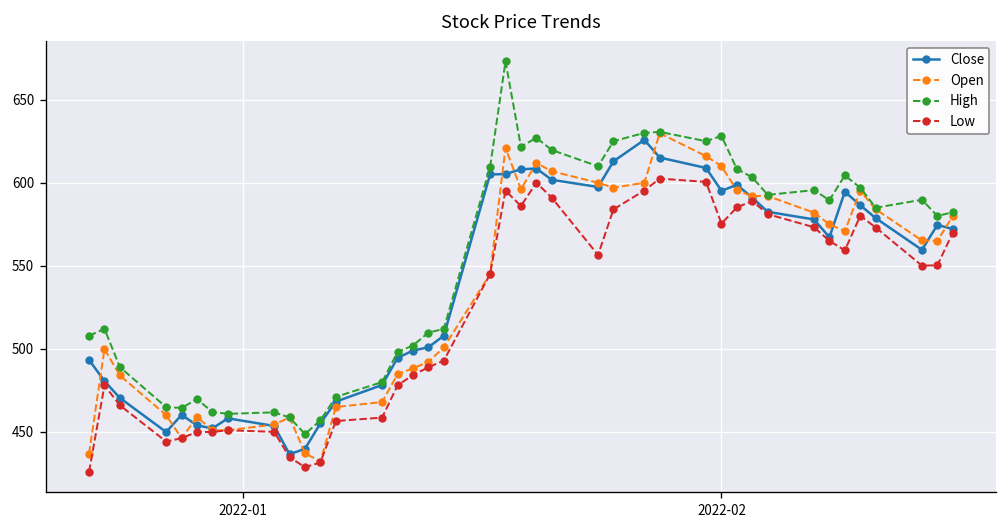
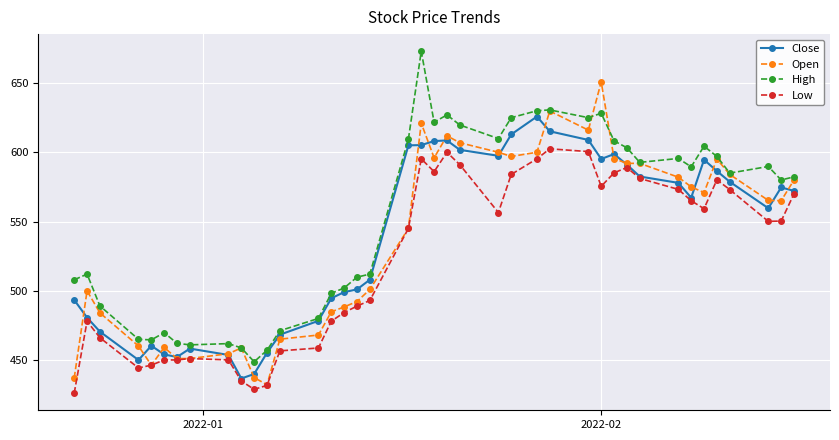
  {
    "Close": {
      "2022-02": 595
    },
    "Open": {
-     "2022-02": 610
+     "2022-02": 651
    },
    "High": {
      "2022-02": 628
    },
    "Low": {
      "2022-02": 575
    }
  }
